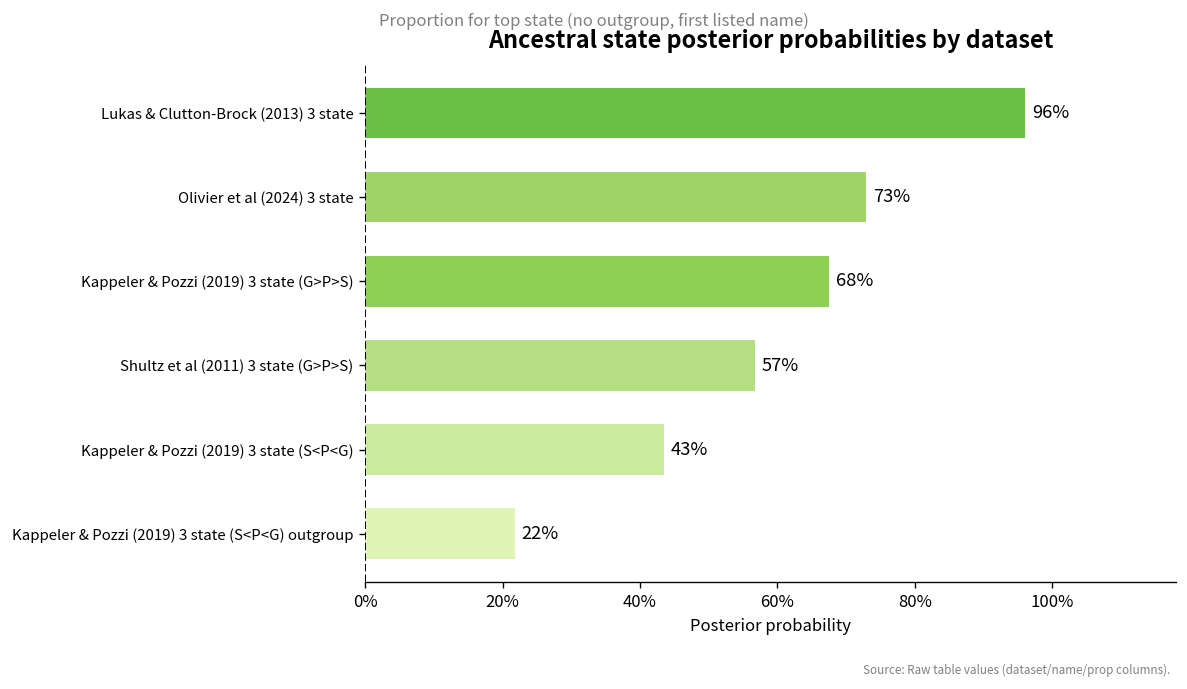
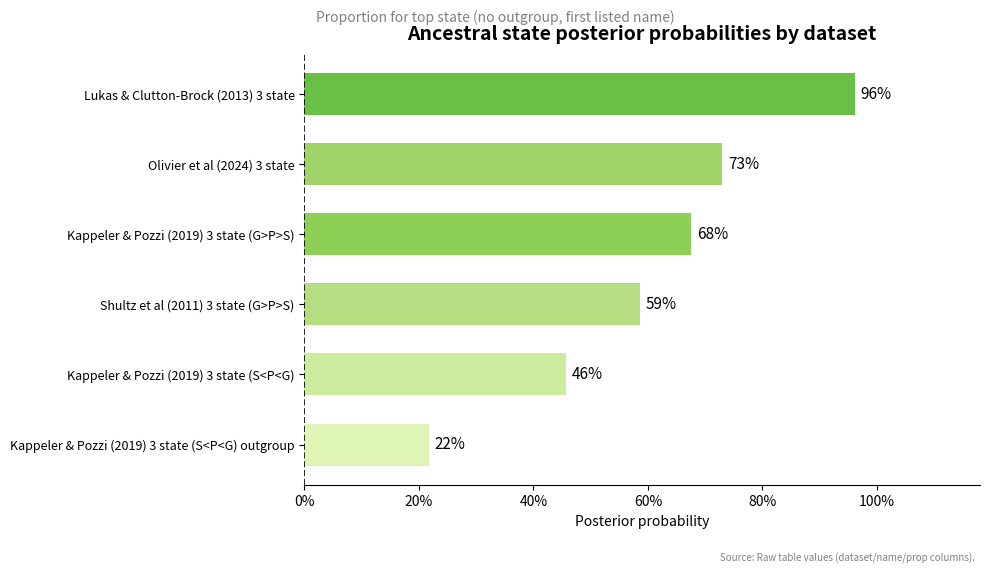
  {
    "Lukas & Clutton-Brock (2013) 3 state": "96%",
    "Olivier et al (2024) 3 state": "73%",
    "Kappeler & Pozzi (2019) 3 state (G>P>S)": "68%",
-   "Shultz et al (2011) 3 state (G>P>S)": "57%",
-   "Kappeler & Pozzi (2019) 3 state (S<P<G)": "43%",
+   "Shultz et al (2011) 3 state (G>P>S)": "59%",
+   "Kappeler & Pozzi (2019) 3 state (S<P<G)": "46%",
    "Kappeler & Pozzi (2019) 3 state (S<P<G) outgroup": "22%"
  }
